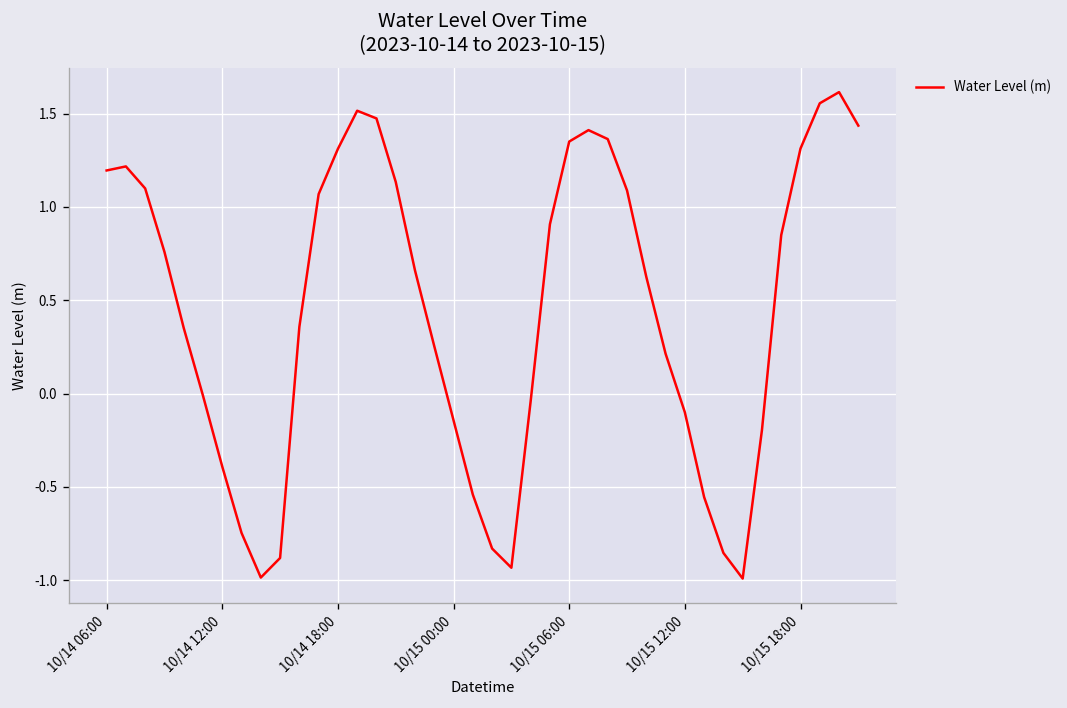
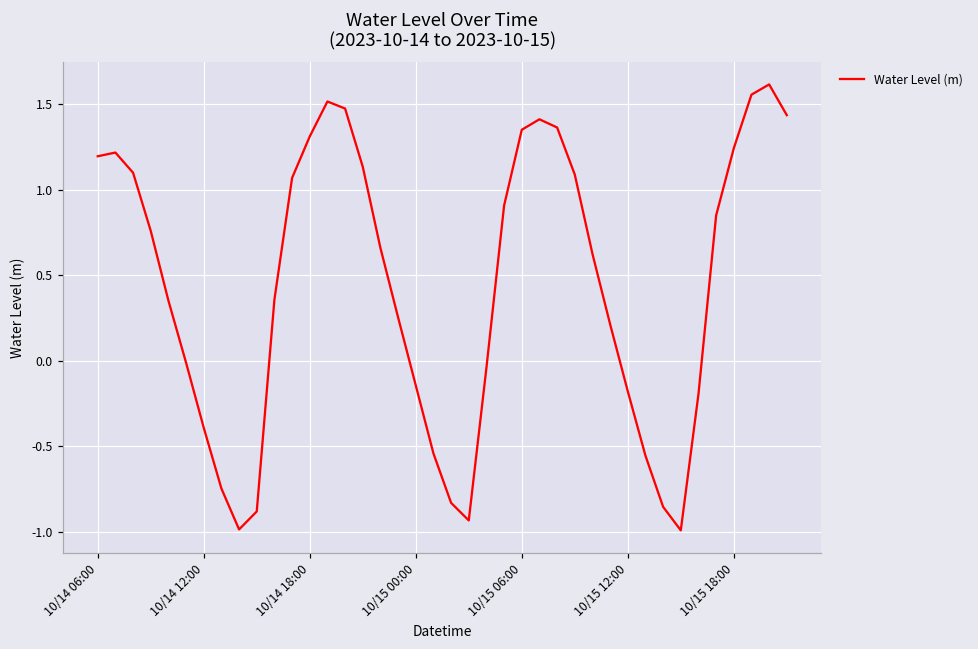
  {
    "10/14 06:00": 1.20,
    "10/14 12:00": -0.39,
    "10/14 18:00": 1.31,
    "10/15 00:00": -0.14,
    "10/15 06:00": 1.35,
-   "10/15 12:00": -0.10,
-   "10/15 18:00": 1.31
+   "10/15 12:00": -0.18,
+   "10/15 18:00": 1.24
  }
